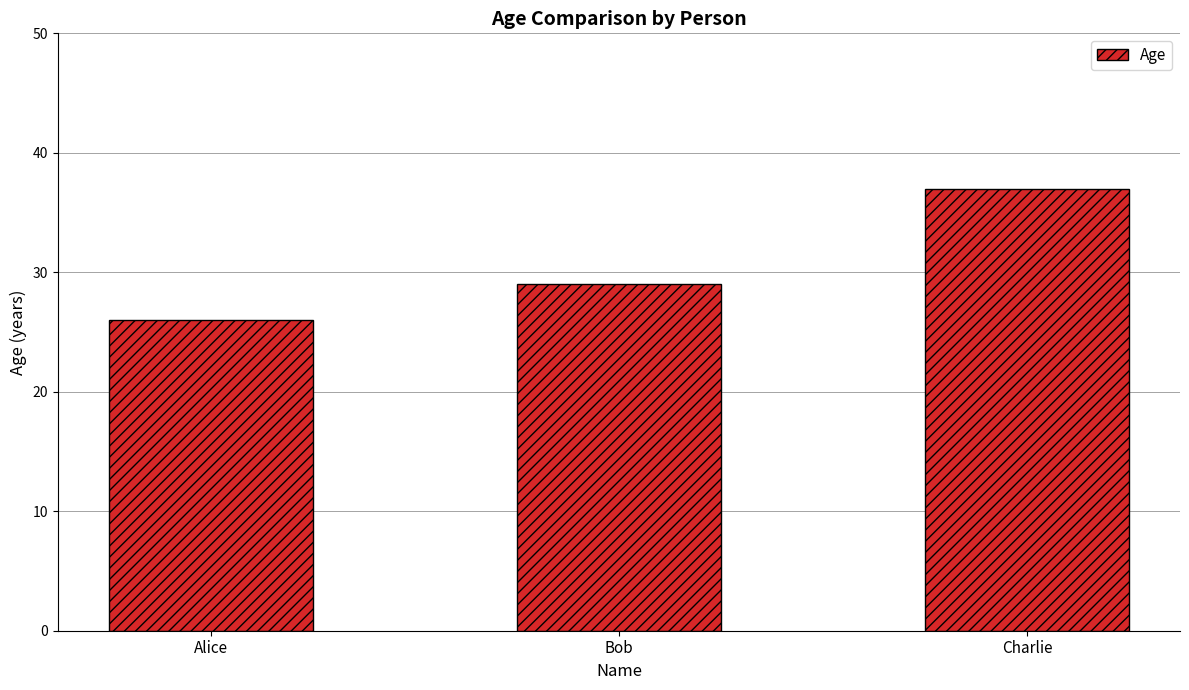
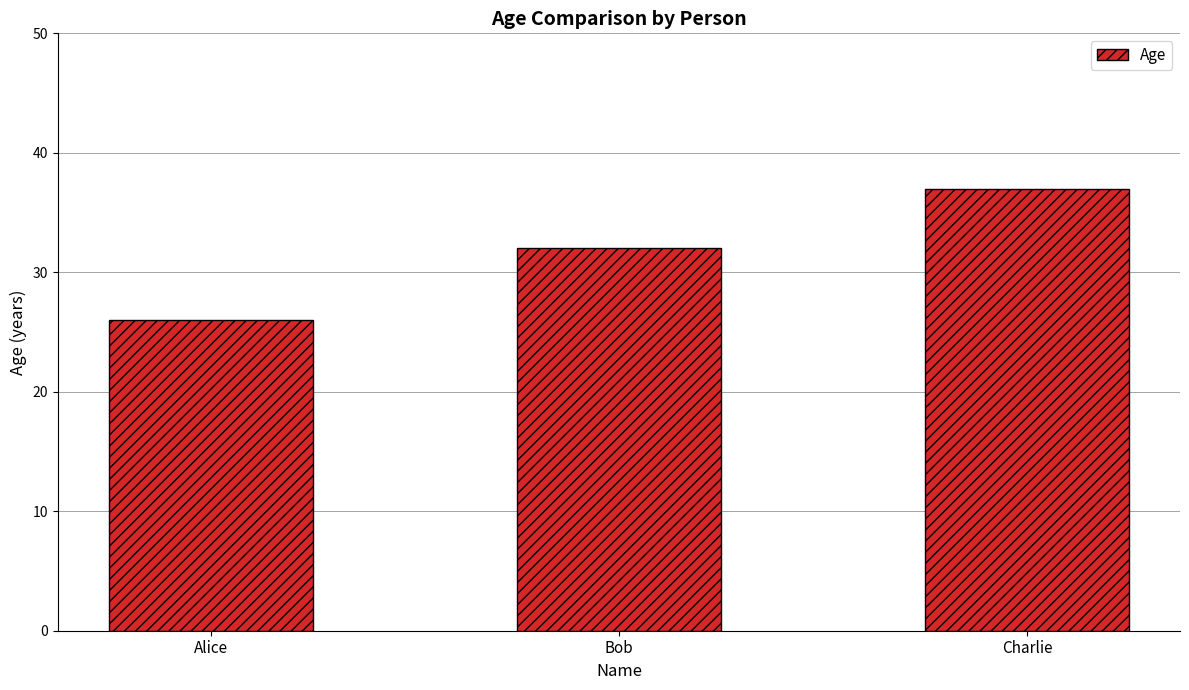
  {
    "Alice": 26,
-   "Bob": 29,
+   "Bob": 32,
    "Charlie": 37
  }
